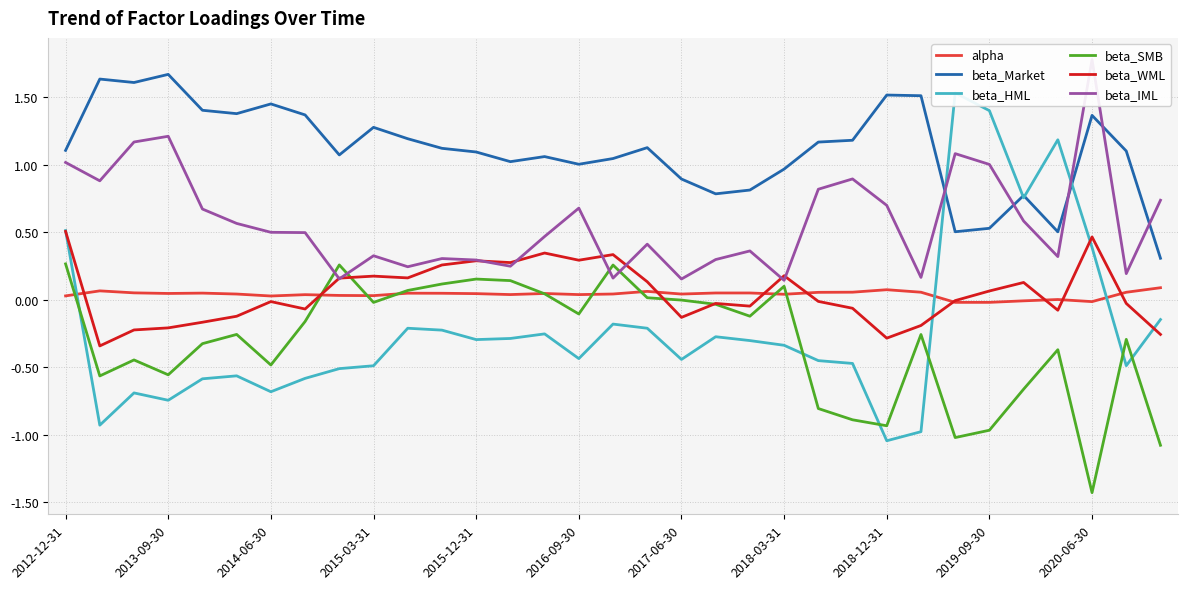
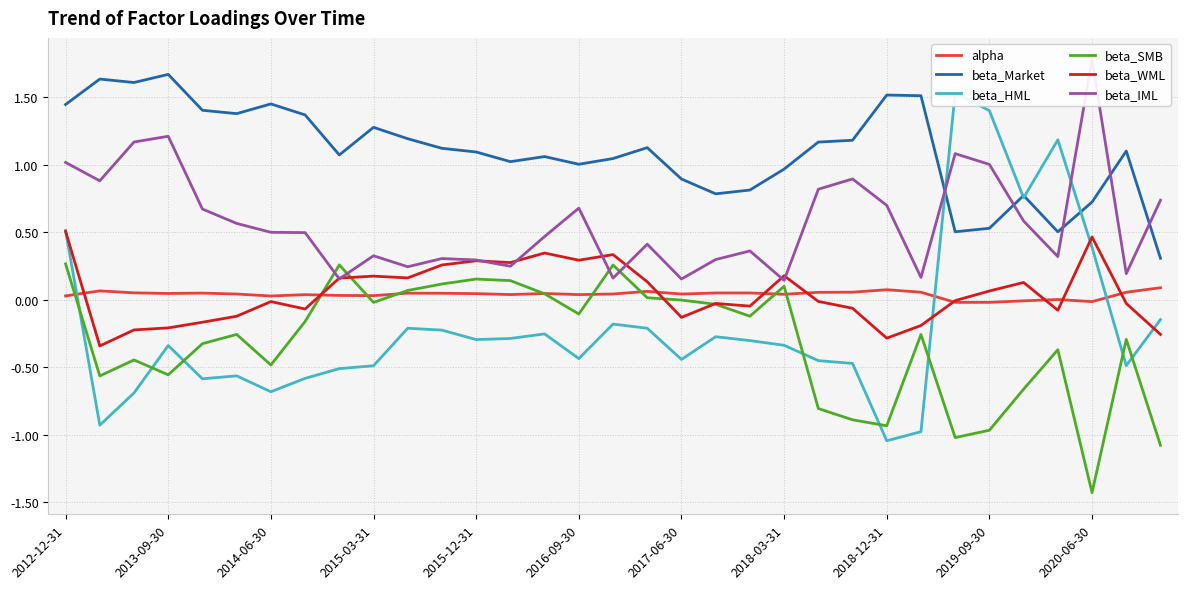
  {
    "beta_Market": {
-     "2012-12-31": 1.11,
+     "2012-12-31": 1.45,
      "2013-09-30": 1.67,
      "2014-06-30": 1.45,
      "2015-03-31": 1.28,
      "2015-12-31": 1.09,
      "2016-09-30": 1.00,
      "2017-06-30": 0.89,
      "2018-03-31": 0.97,
      "2018-12-31": 1.52,
      "2019-09-30": 0.53,
-     "2020-06-30": 1.37
+     "2020-06-30": 0.72
    },
    "beta_HML": {
-     "2013-09-30": -0.74,
+     "2013-09-30": -0.34,
      "2014-06-30": -0.68,
      "2015-03-31": -0.49,
      "2015-12-31": -0.30,
      "2016-09-30": -0.44,
      "2017-06-30": -0.44,
      "2018-03-31": -0.34,
      "2018-12-31": -1.04,
      "2019-09-30": 1.40,
      "2020-06-30": 0.39
    },
    "beta_SMB": {
      "2012-12-31": 0.27,
      "2013-09-30": -0.56,
      "2014-06-30": -0.48,
      "2015-03-31": -0.02,
      "2015-12-31": 0.15,
      "2016-09-30": -0.11,
      "2017-06-30": 0.00,
      "2018-03-31": 0.10,
      "2018-12-31": -0.93,
      "2019-09-30": -0.97,
      "2020-06-30": -1.43
    },
    "beta_IML": {
      "2012-12-31": 1.02,
      "2013-09-30": 1.21,
      "2014-06-30": 0.50,
      "2015-03-31": 0.33,
      "2016-09-30": 0.68,
      "2017-06-30": 0.15,
      "2018-03-31": 0.14,
      "2018-12-31": 0.70,
      "2019-09-30": 1.00
    }
  }
